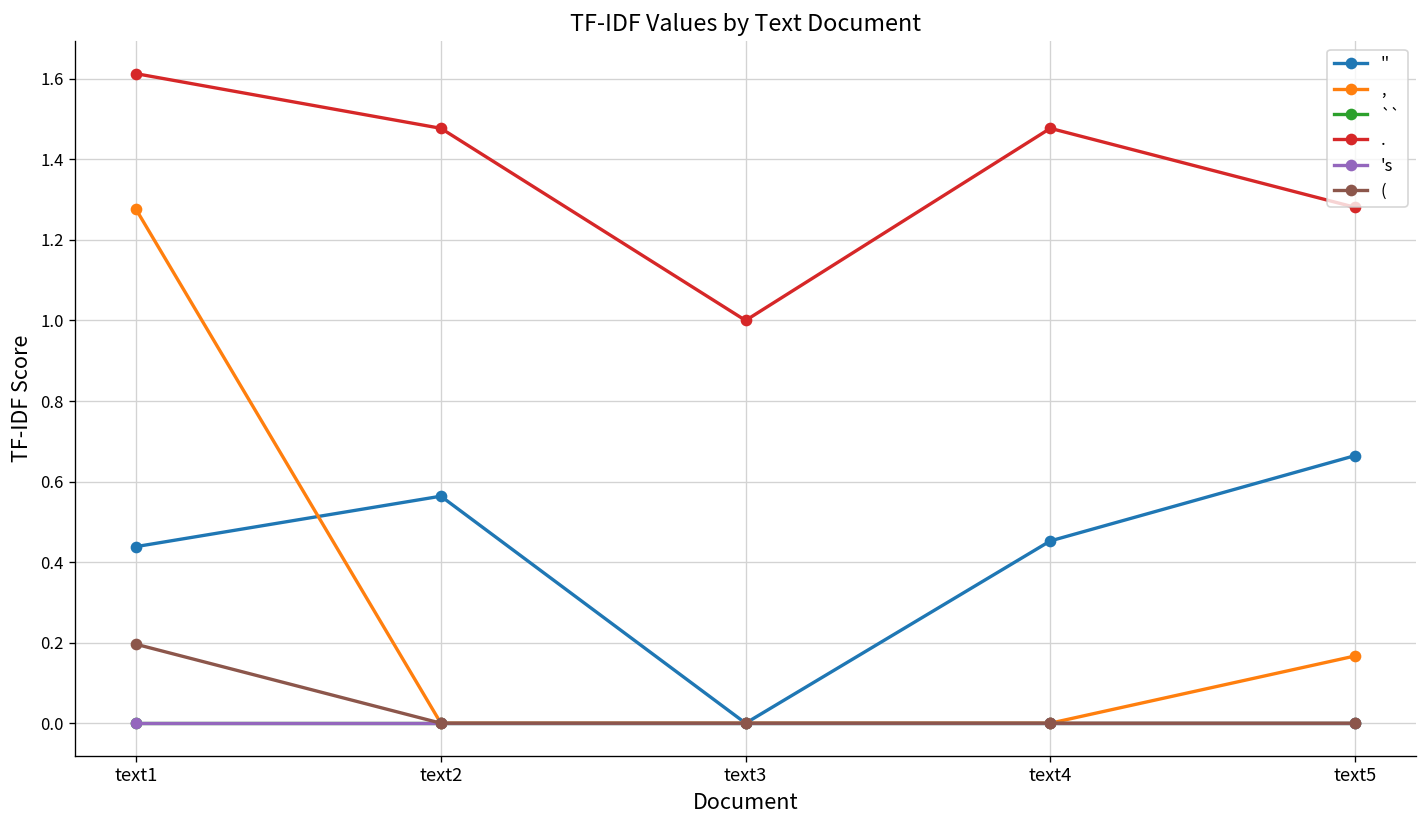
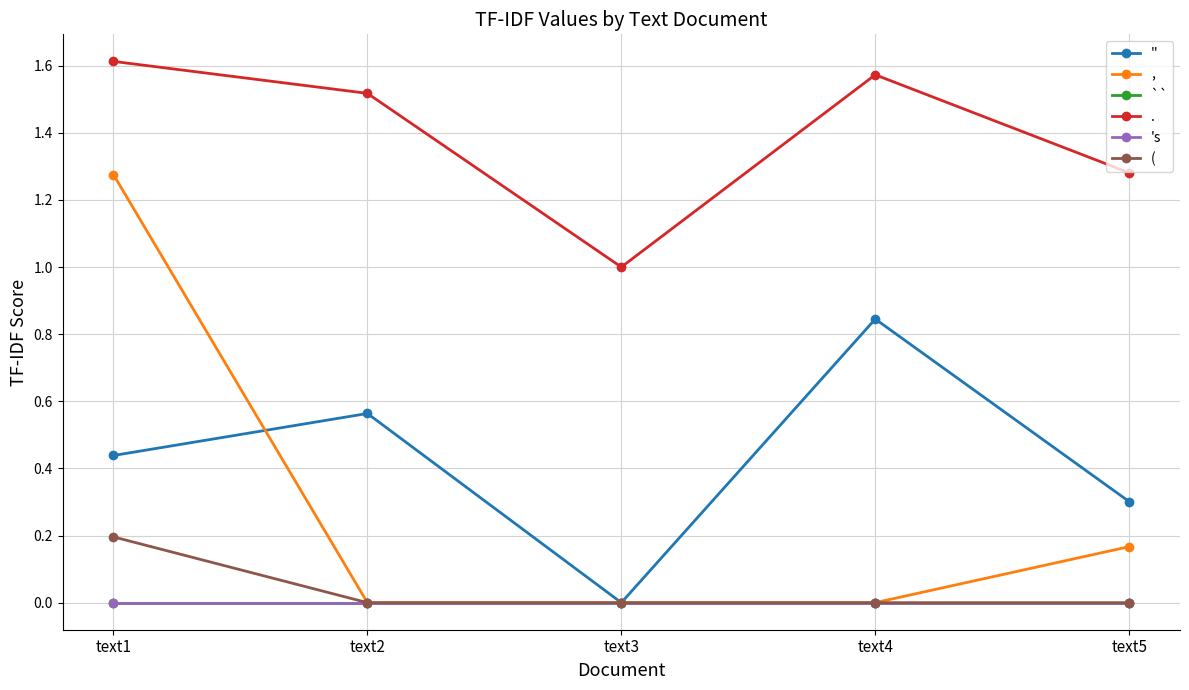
  {
    "''": {
      "text1": 0.44,
      "text2": 0.56,
-     "text4": 0.45,
-     "text5": 0.66
+     "text4": 0.85,
+     "text5": 0.30
    },
    ",": {
      "text1": 1.28,
      "text5": 0.17
    },
    "'s": {
      "text1": 0.00
    },
    ".": {
      "text1": 1.61,
-     "text2": 1.48,
+     "text2": 1.52,
      "text3": 1.00,
-     "text4": 1.48,
+     "text4": 1.57,
      "text5": 1.28
    },
    "(": {
      "text1": 0.20
    }
  }
